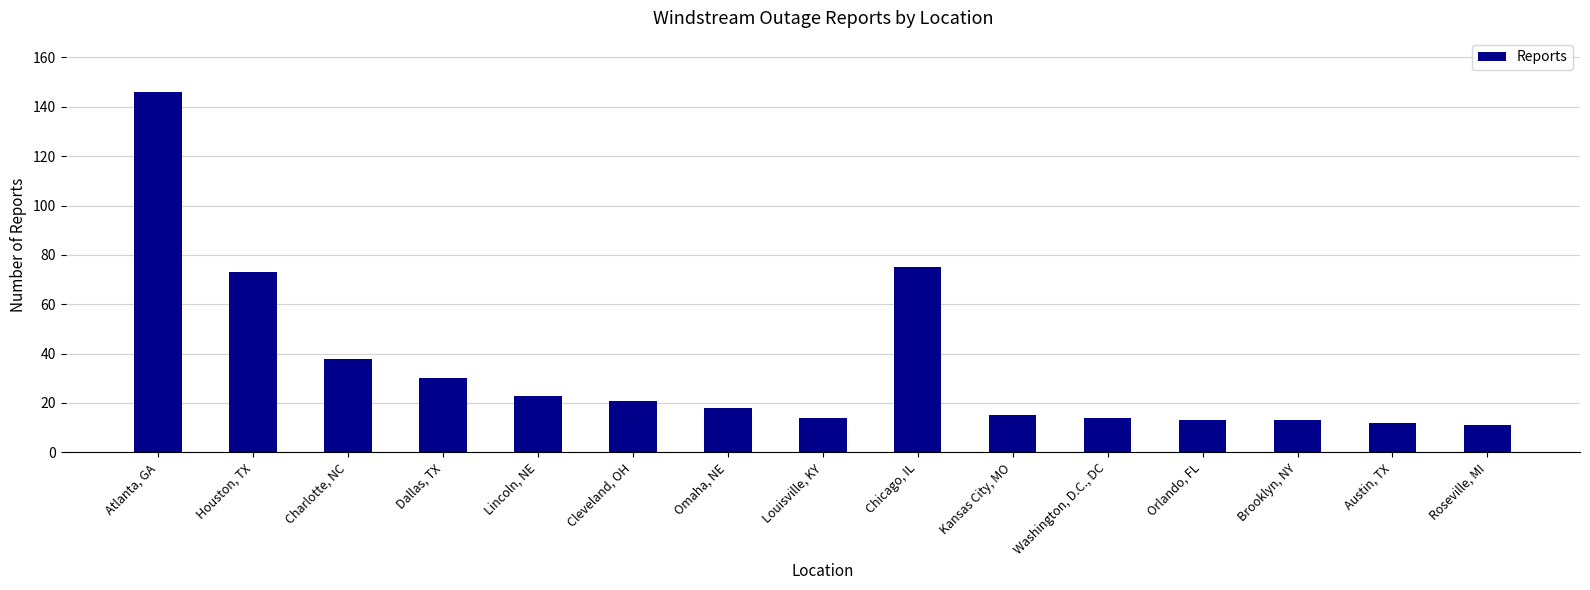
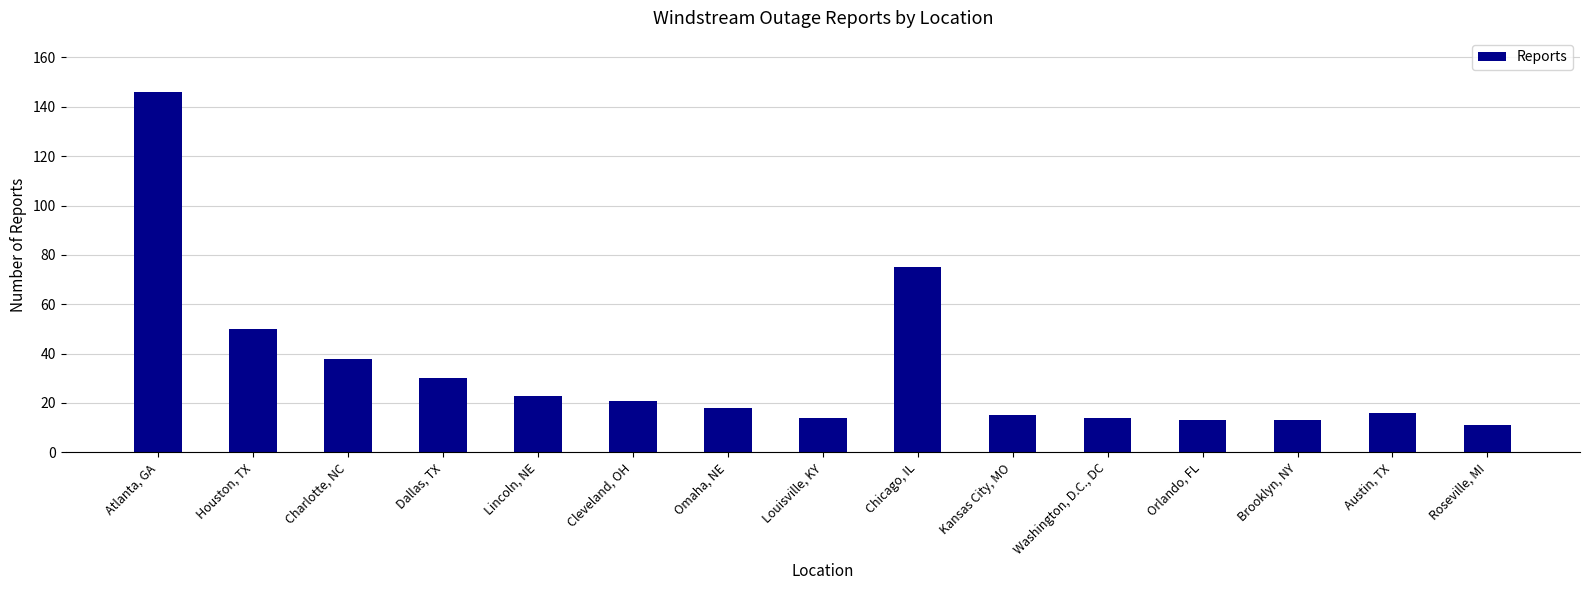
  {
    "Atlanta, GA": 146,
-   "Houston, TX": 73,
+   "Houston, TX": 50,
    "Charlotte, NC": 38,
    "Dallas, TX": 30,
    "Lincoln, NE": 23,
    "Cleveland, OH": 21,
    "Omaha, NE": 18,
    "Louisville, KY": 14,
    "Chicago, IL": 75,
    "Kansas City, MO": 15,
    "Washington, D.C., DC": 14,
    "Orlando, FL": 13,
    "Brooklyn, NY": 13,
-   "Austin, TX": 12,
+   "Austin, TX": 16,
    "Roseville, MI": 11
  }
